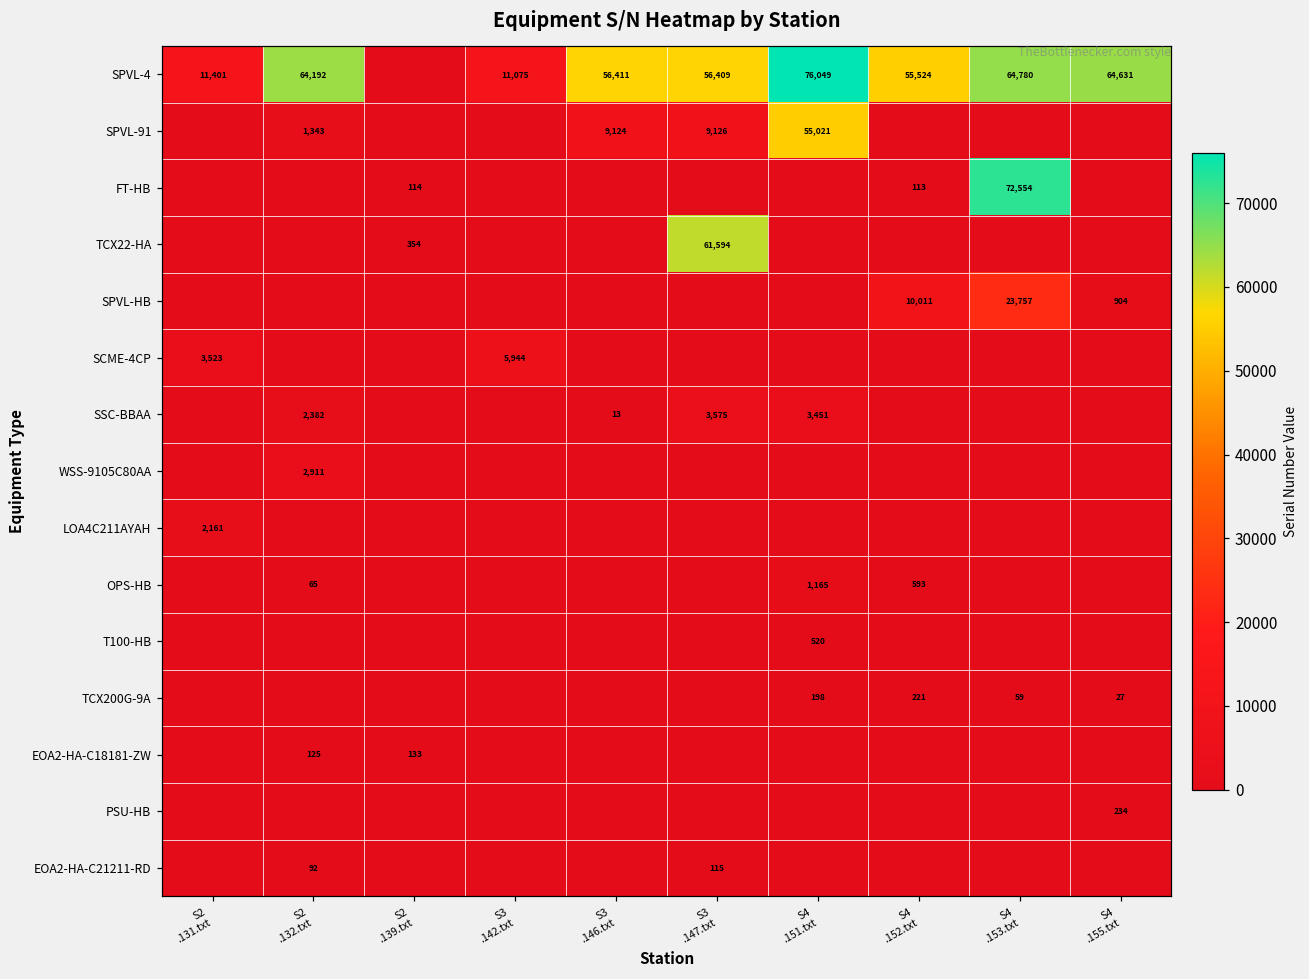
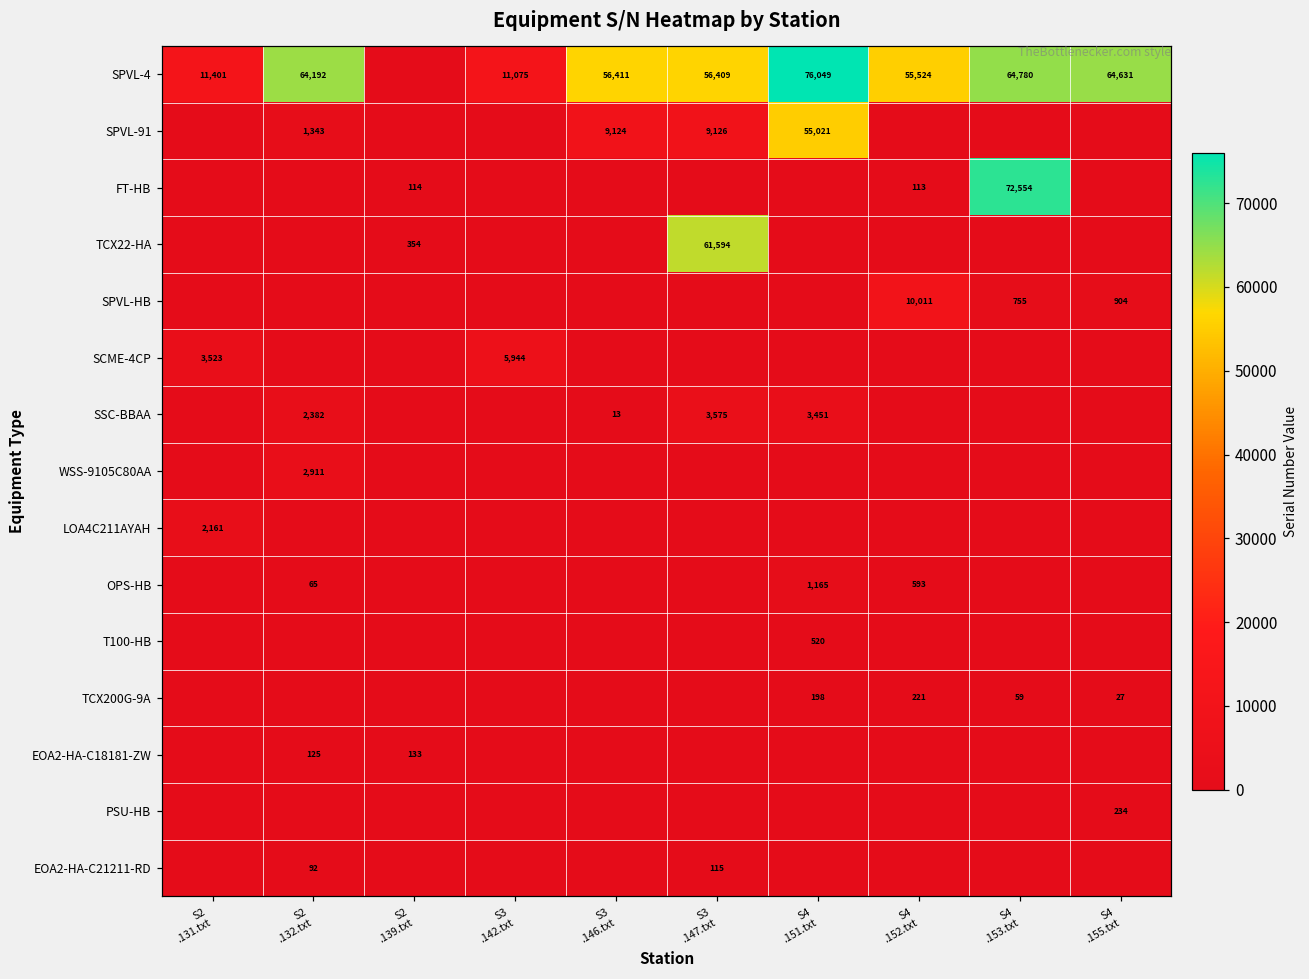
  {
    "SPVL-4": {
      "S2 .131.txt": "11,401",
      "S2 .132.txt": "64,192",
      "S3 .142.txt": "11,075",
      "S3 .146.txt": "56,411",
      "S3 .147.txt": "56,409",
      "S4 .151.txt": "76,049",
      "S4 .152.txt": "55,524",
      "S4 .153.txt": "64,780"
    },
    "SPVL-91": {
      "S2 .132.txt": "1,343",
      "S3 .146.txt": "9,124",
      "S3 .147.txt": "9,126",
      "S4 .151.txt": "55,021"
    },
    "FT-HB": {
      "S2 .139.txt": "114",
      "S4 .152.txt": "113",
      "S4 .153.txt": "72,554"
    },
    "TCX22-HA": {
      "S2 .139.txt": "354",
      "S3 .147.txt": "61,594"
    },
    "SPVL-HB": {
      "S4 .152.txt": "10,011",
-     "S4 .153.txt": "23,757",
+     "S4 .153.txt": "755",
      "S4 .155.txt": "904"
    },
    "SCME-4CP": {
      "S2 .131.txt": "3,523",
      "S3 .142.txt": "5,944"
    },
    "SSC-BBAA": {
      "S2 .132.txt": "2,382",
      "S3 .146.txt": "13",
      "S3 .147.txt": "3,575",
      "S4 .151.txt": "3,451"
    },
    "WSS-9105C80AA": {
      "S2 .132.txt": "2,911"
    },
    "LOA4C211AYAH": {
      "S2 .131.txt": "2,161"
    },
    "OPS-HB": {
      "S2 .132.txt": "65",
      "S4 .151.txt": "1,165",
      "S4 .152.txt": "593"
    },
    "T100-HB": {
      "S4 .151.txt": "520"
    },
    "TCX200G-9A": {
      "S4 .151.txt": "198",
      "S4 .152.txt": "221",
      "S4 .153.txt": "59",
      "S4 .155.txt": "27"
    },
    "EOA2-HA-C18181-ZW": {
      "S2 .132.txt": "125",
      "S2 .139.txt": "133"
    },
    "PSU-HB": {
      "S4 .155.txt": "234"
    },
    "EOA2-HA-C21211-RD": {
      "S2 .132.txt": "92",
      "S3 .147.txt": "115"
    }
  }
